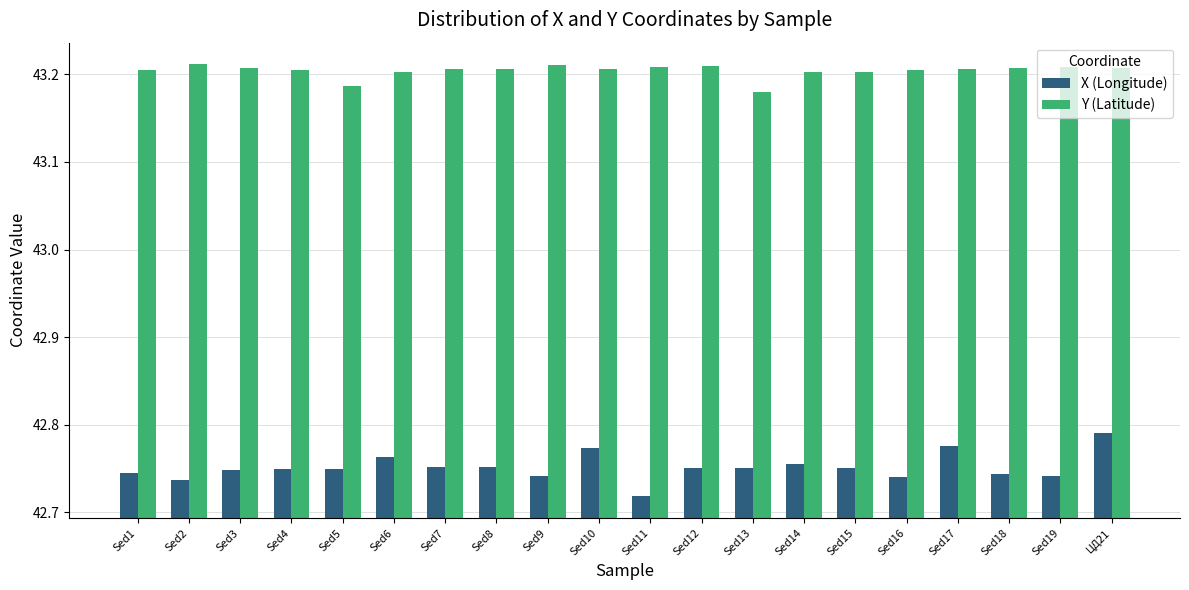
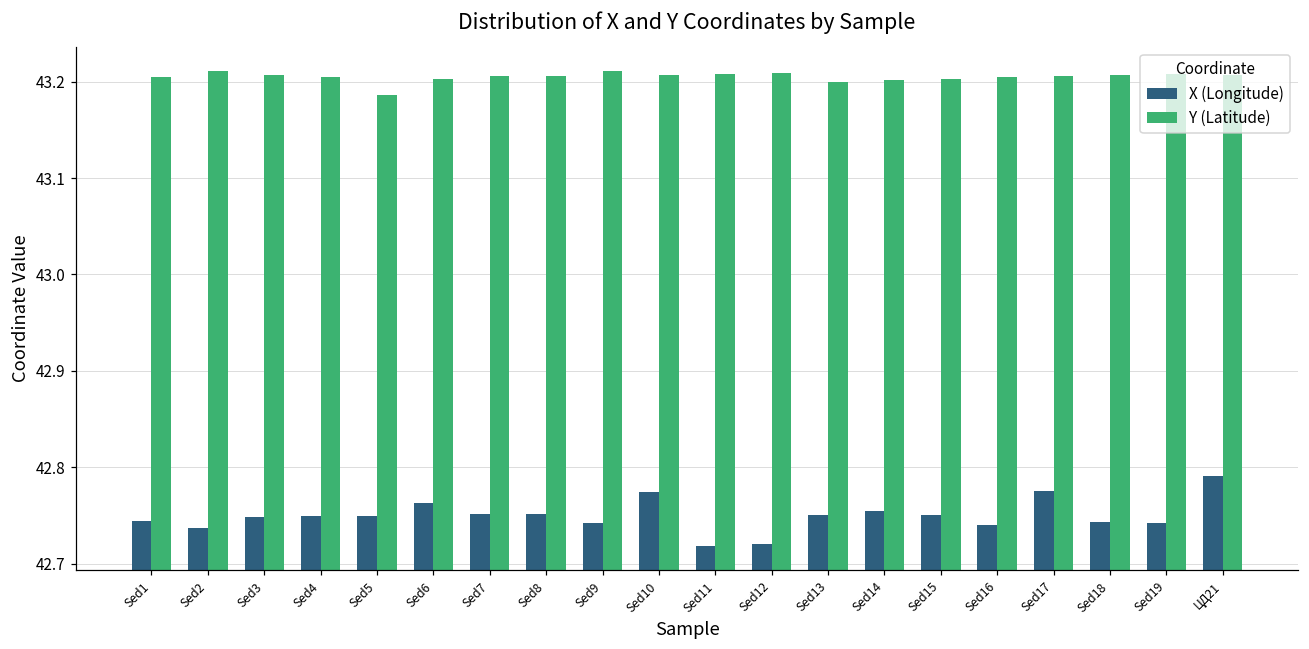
  {
    "X (Longitude)": {
      "Sed1": 42.74,
      "Sed2": 42.74,
      "Sed3": 42.75,
      "Sed4": 42.75,
      "Sed5": 42.75,
      "Sed6": 42.76,
      "Sed7": 42.75,
      "Sed8": 42.75,
      "Sed9": 42.74,
      "Sed10": 42.77,
      "Sed11": 42.72,
-     "Sed12": 42.75,
+     "Sed12": 42.72,
      "Sed13": 42.75,
      "Sed14": 42.75,
      "Sed15": 42.75,
      "Sed16": 42.74,
      "Sed17": 42.78,
      "Sed18": 42.74,
      "Sed19": 42.74,
      "ЦД21": 42.79
    },
    "Y (Latitude)": {
      "Sed1": 43.20,
      "Sed2": 43.21,
      "Sed3": 43.21,
      "Sed4": 43.20,
      "Sed5": 43.19,
      "Sed6": 43.20,
      "Sed7": 43.21,
      "Sed8": 43.21,
      "Sed9": 43.21,
      "Sed10": 43.21,
      "Sed11": 43.21,
      "Sed12": 43.21,
-     "Sed13": 43.18,
+     "Sed13": 43.20,
      "Sed14": 43.20,
      "Sed15": 43.20,
      "Sed16": 43.20,
      "Sed17": 43.21,
      "Sed18": 43.21
    }
  }
